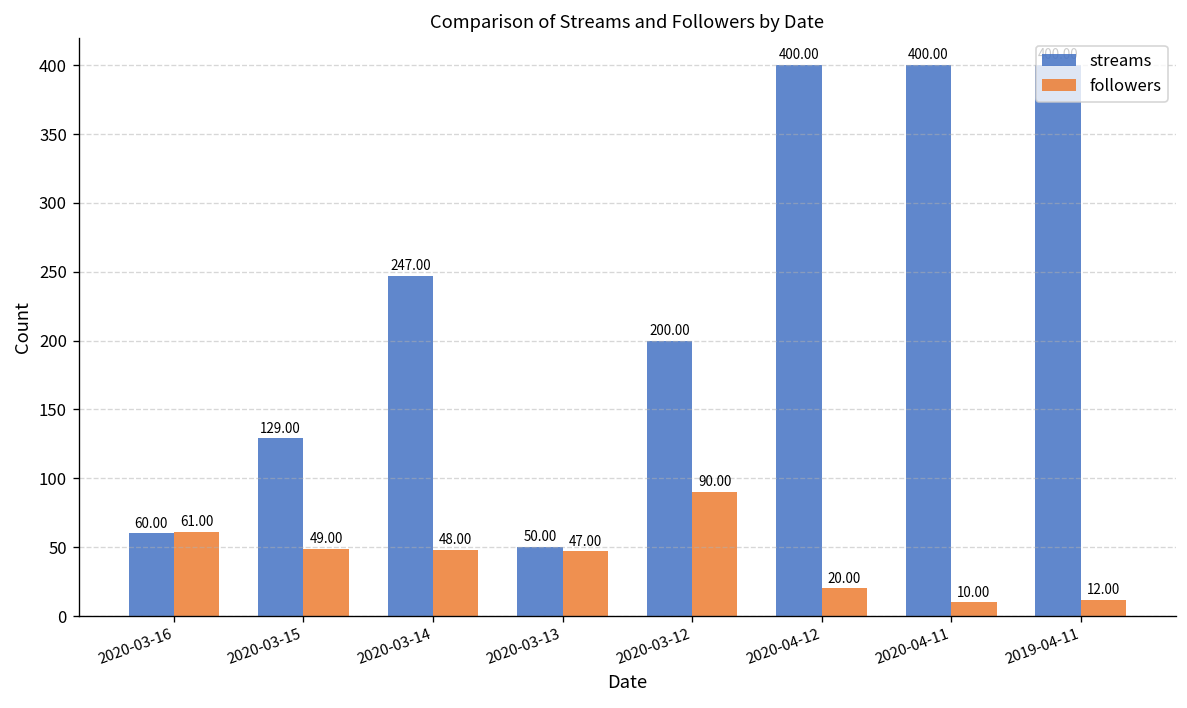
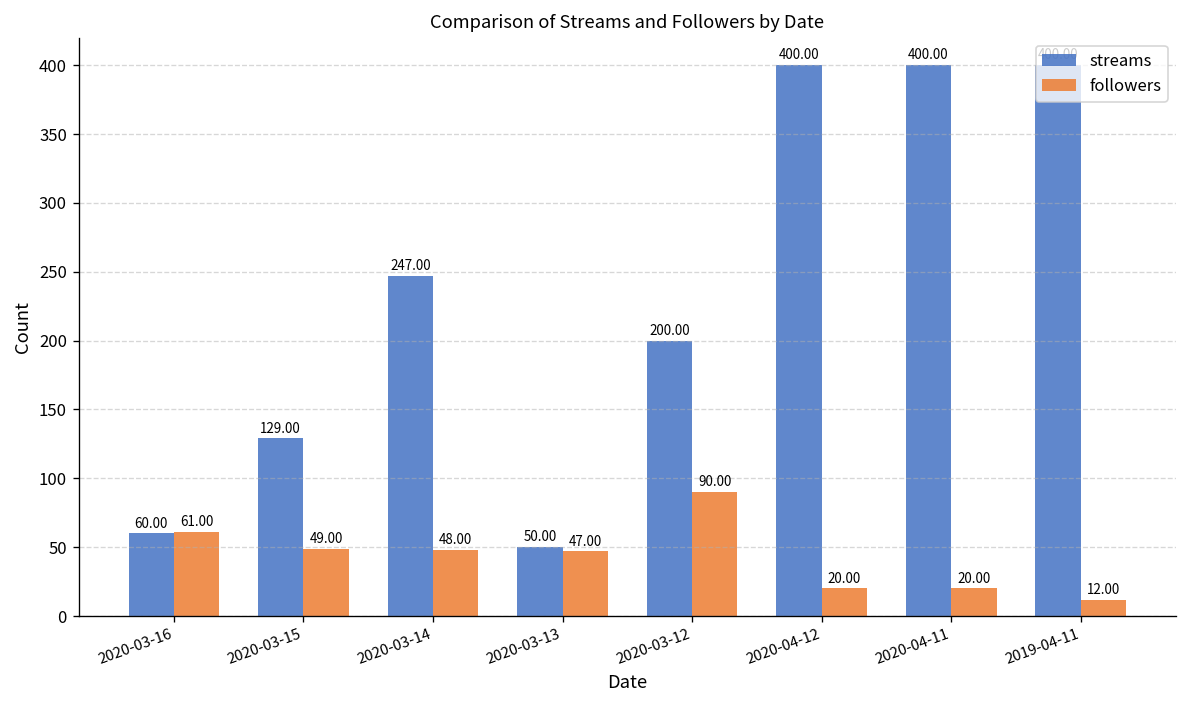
  {
    "streams": {
      "2020-03-16": 60.00,
      "2020-03-15": 129.00,
      "2020-03-14": 247.00,
      "2020-03-13": 50.00,
      "2020-03-12": 200.00,
      "2020-04-12": 400.00,
      "2020-04-11": 400.00
    },
    "followers": {
      "2020-03-16": 61.00,
      "2020-03-15": 49.00,
      "2020-03-14": 48.00,
      "2020-03-13": 47.00,
      "2020-03-12": 90.00,
      "2020-04-12": 20.00,
-     "2020-04-11": 10.00,
+     "2020-04-11": 20.00,
      "2019-04-11": 12.00
    }
  }
